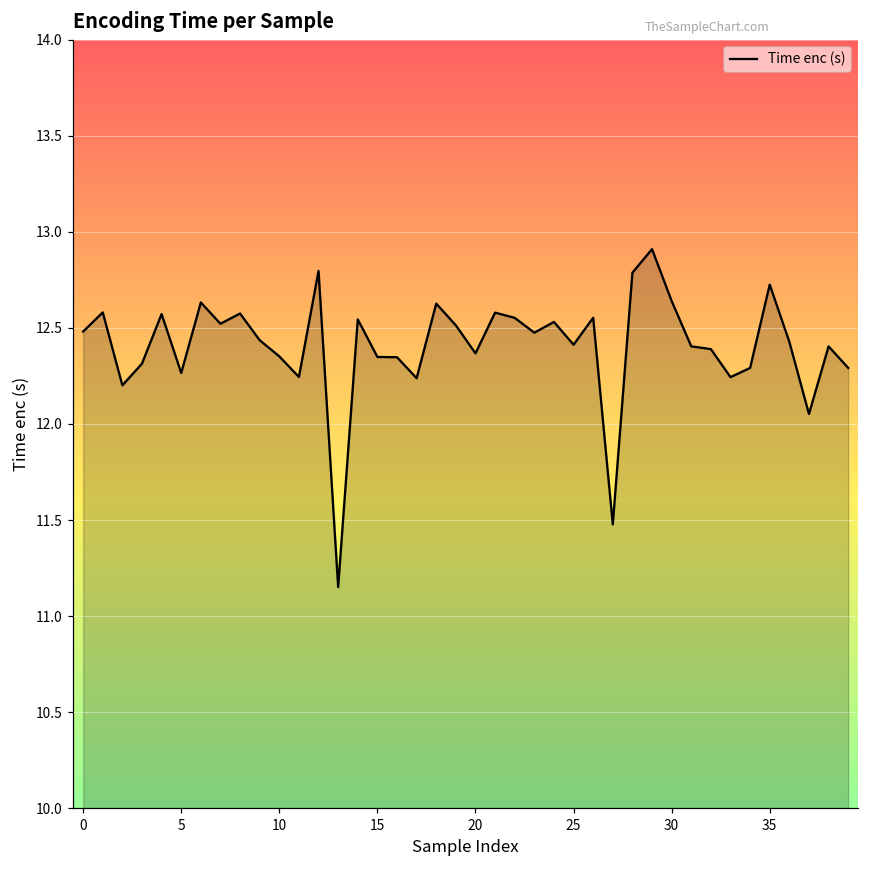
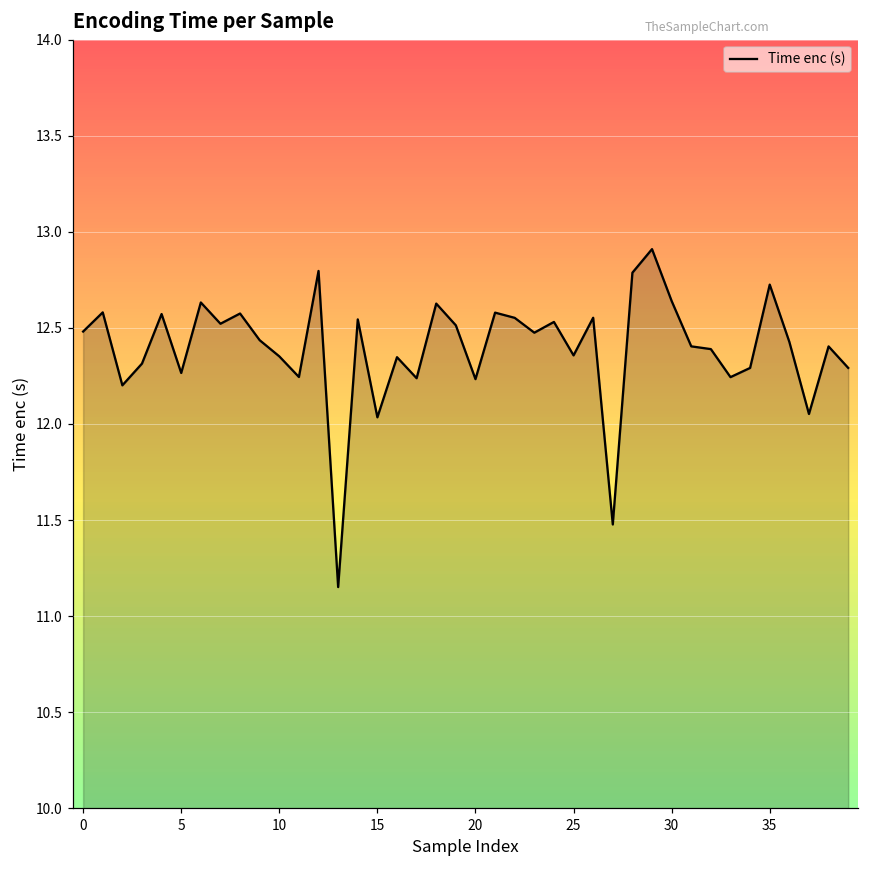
  {
    "0": 12.48,
    "5": 12.27,
    "10": 12.35,
-   "15": 12.35,
-   "20": 12.37,
-   "25": 12.41,
+   "15": 12.03,
+   "20": 12.23,
+   "25": 12.36,
    "30": 12.64,
    "35": 12.73
  }
